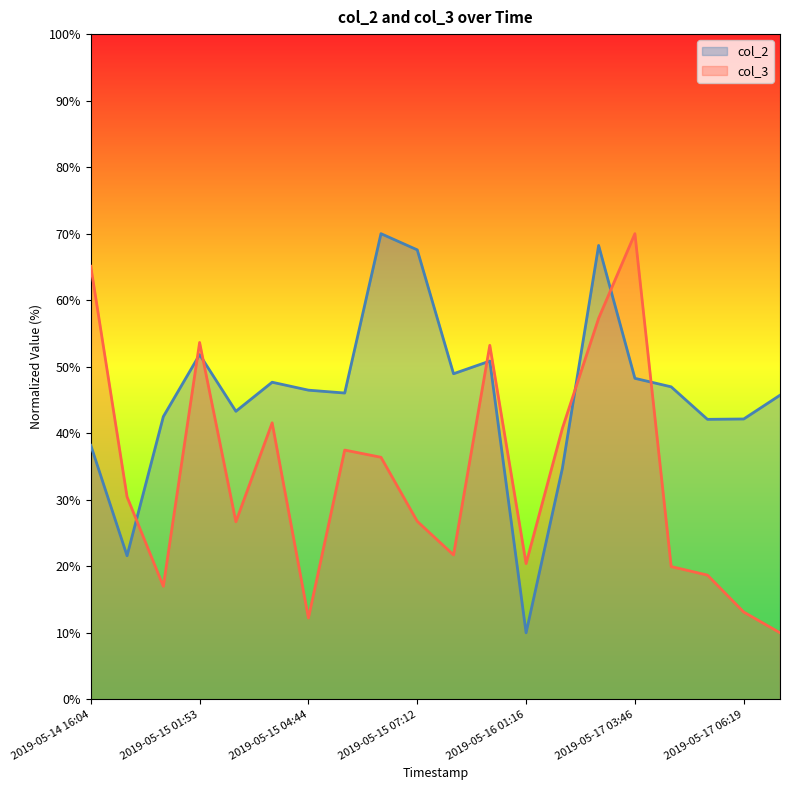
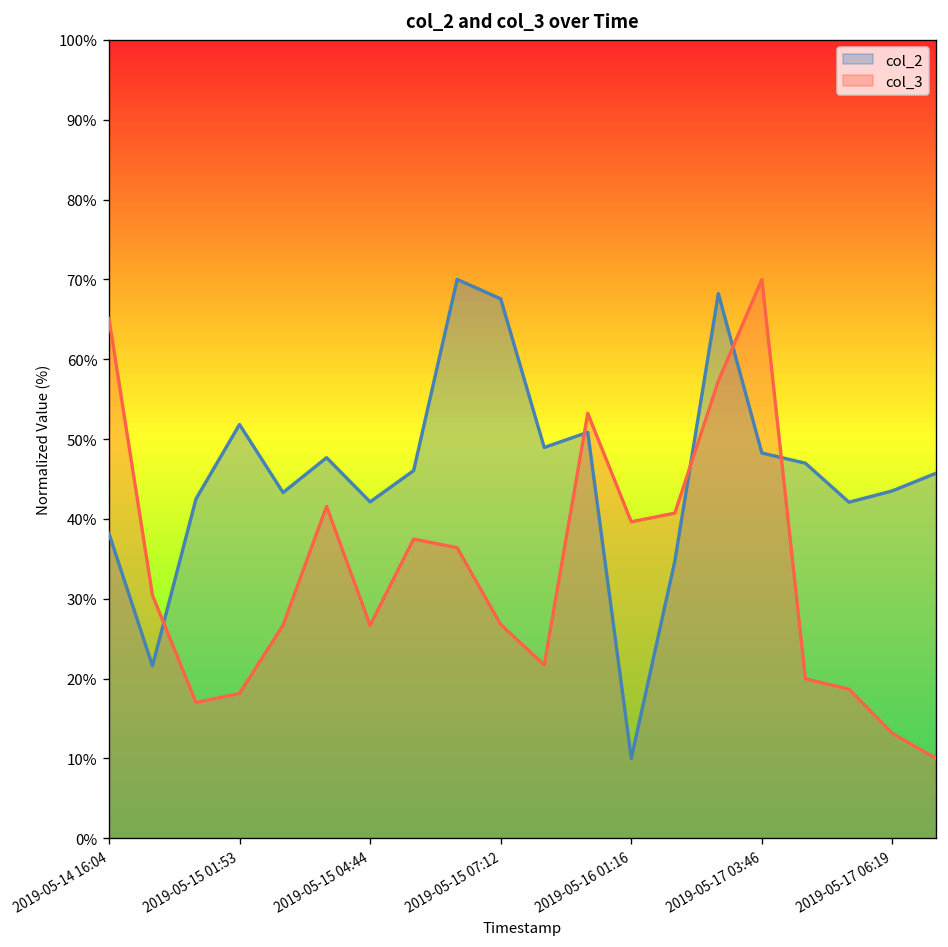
  {
    "col_2": {
      "2019-05-14 16:04": "38%",
      "2019-05-15 01:53": "52%",
-     "2019-05-15 04:44": "46%",
+     "2019-05-15 04:44": "42%",
      "2019-05-15 07:12": "68%",
      "2019-05-16 01:16": "10%",
      "2019-05-17 03:46": "48%",
-     "2019-05-17 06:19": "42%"
+     "2019-05-17 06:19": "44%"
    },
    "col_3": {
      "2019-05-14 16:04": "65%",
-     "2019-05-15 01:53": "54%",
-     "2019-05-15 04:44": "12%",
+     "2019-05-15 01:53": "18%",
+     "2019-05-15 04:44": "27%",
      "2019-05-15 07:12": "27%",
-     "2019-05-16 01:16": "20%",
+     "2019-05-16 01:16": "40%",
      "2019-05-17 03:46": "70%",
      "2019-05-17 06:19": "13%"
    }
  }
